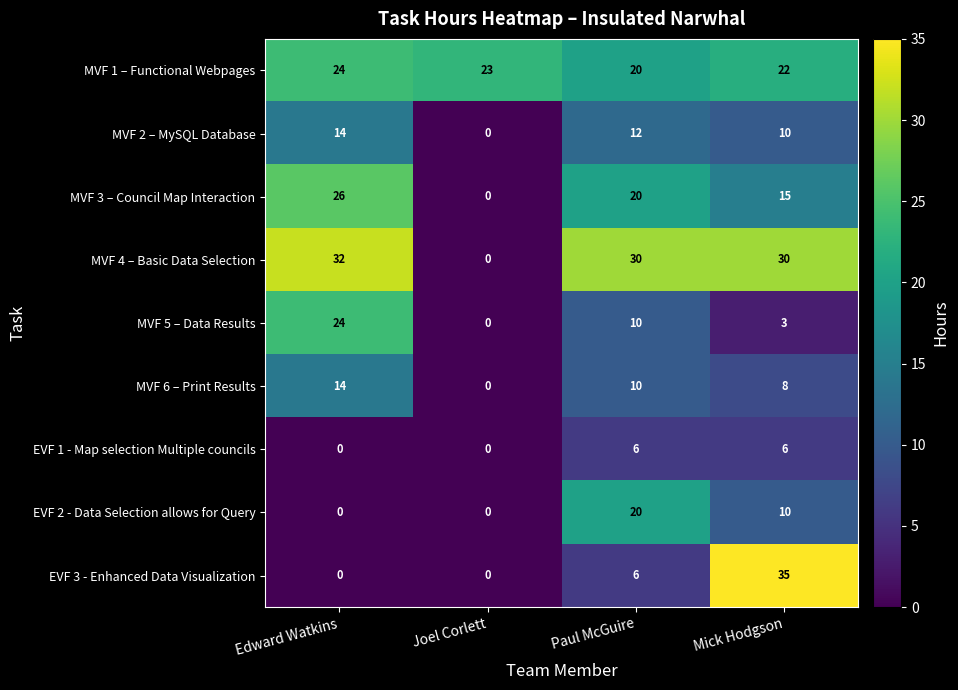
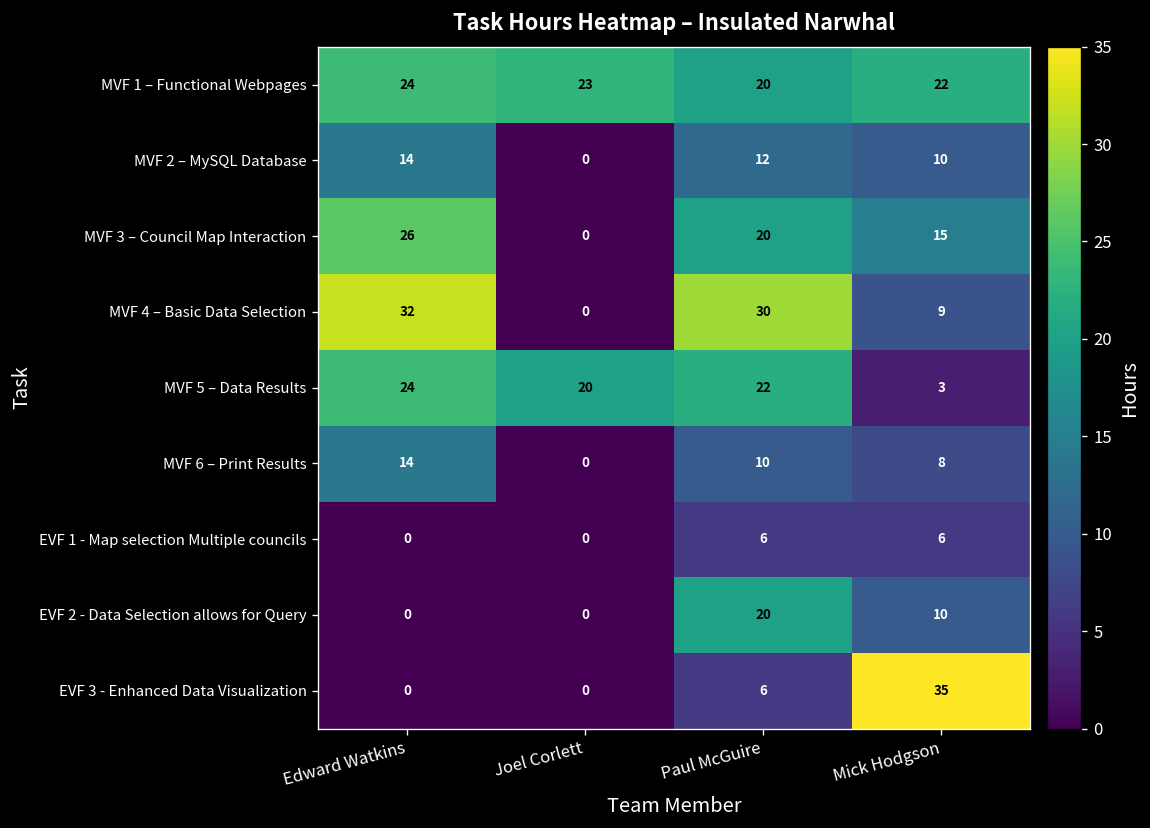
  {
    "MVF 1 – Functional Webpages": {
      "Edward Watkins": 24,
      "Joel Corlett": 23,
      "Paul McGuire": 20,
      "Mick Hodgson": 22
    },
    "MVF 2 – MySQL Database": {
      "Edward Watkins": 14,
      "Joel Corlett": 0,
      "Paul McGuire": 12,
      "Mick Hodgson": 10
    },
    "MVF 3 – Council Map Interaction": {
      "Edward Watkins": 26,
      "Joel Corlett": 0,
      "Paul McGuire": 20,
      "Mick Hodgson": 15
    },
    "MVF 4 – Basic Data Selection": {
      "Edward Watkins": 32,
      "Joel Corlett": 0,
      "Paul McGuire": 30,
-     "Mick Hodgson": 30
+     "Mick Hodgson": 9
    },
    "MVF 5 – Data Results": {
      "Edward Watkins": 24,
-     "Joel Corlett": 0,
-     "Paul McGuire": 10,
+     "Joel Corlett": 20,
+     "Paul McGuire": 22,
      "Mick Hodgson": 3
    },
    "MVF 6 – Print Results": {
      "Edward Watkins": 14,
      "Joel Corlett": 0,
      "Paul McGuire": 10,
      "Mick Hodgson": 8
    },
    "EVF 1 - Map selection Multiple councils": {
      "Edward Watkins": 0,
      "Joel Corlett": 0,
      "Paul McGuire": 6,
      "Mick Hodgson": 6
    },
    "EVF 2 - Data Selection allows for Query": {
      "Edward Watkins": 0,
      "Joel Corlett": 0,
      "Paul McGuire": 20,
      "Mick Hodgson": 10
    },
    "EVF 3 - Enhanced Data Visualization": {
      "Edward Watkins": 0,
      "Joel Corlett": 0,
      "Paul McGuire": 6,
      "Mick Hodgson": 35
    }
  }
